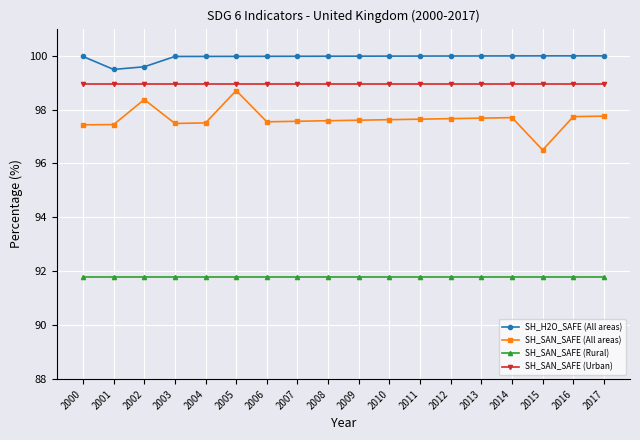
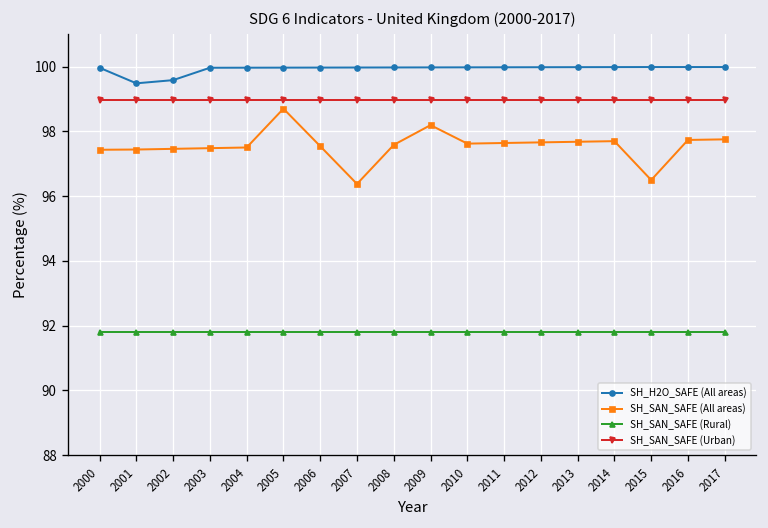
  {
    "SH_H2O_SAFE (All areas)": {
      "2000": 100.0,
      "2001": 99.5,
      "2002": 99.6,
      "2003": 100.0,
      "2004": 100.0,
      "2005": 100.0,
      "2006": 100.0,
      "2007": 100.0,
      "2008": 100.0,
      "2009": 100.0,
      "2010": 100.0,
      "2011": 100.0,
      "2012": 100.0,
      "2013": 100.0,
      "2014": 100.0,
      "2015": 100.0,
      "2016": 100.0,
      "2017": 100.0
    },
    "SH_SAN_SAFE (All areas)": {
      "2000": 97.4,
      "2001": 97.4,
-     "2002": 98.4,
+     "2002": 97.5,
      "2003": 97.5,
      "2004": 97.5,
      "2005": 98.7,
      "2006": 97.5,
-     "2007": 97.6,
+     "2007": 96.4,
      "2008": 97.6,
-     "2009": 97.6,
+     "2009": 98.2,
      "2010": 97.6,
      "2011": 97.6,
      "2012": 97.7,
      "2013": 97.7,
      "2014": 97.7,
      "2015": 96.5,
      "2016": 97.7,
      "2017": 97.8
    },
    "SH_SAN_SAFE (Rural)": {
      "2000": 91.8,
      "2001": 91.8,
      "2002": 91.8,
      "2003": 91.8,
      "2004": 91.8,
      "2005": 91.8,
      "2006": 91.8,
      "2007": 91.8,
      "2008": 91.8,
      "2009": 91.8,
      "2010": 91.8,
      "2011": 91.8,
      "2012": 91.8,
      "2013": 91.8,
      "2014": 91.8,
      "2015": 91.8,
      "2016": 91.8,
      "2017": 91.8
    },
    "SH_SAN_SAFE (Urban)": {
      "2000": 99.0,
      "2001": 99.0,
      "2002": 99.0,
      "2003": 99.0,
      "2004": 99.0,
      "2005": 99.0,
      "2006": 99.0,
      "2007": 99.0,
      "2008": 99.0,
      "2009": 99.0,
      "2010": 99.0,
      "2011": 99.0,
      "2012": 99.0,
      "2013": 99.0,
      "2014": 99.0,
      "2015": 99.0,
      "2016": 99.0,
      "2017": 99.0
    }
  }
